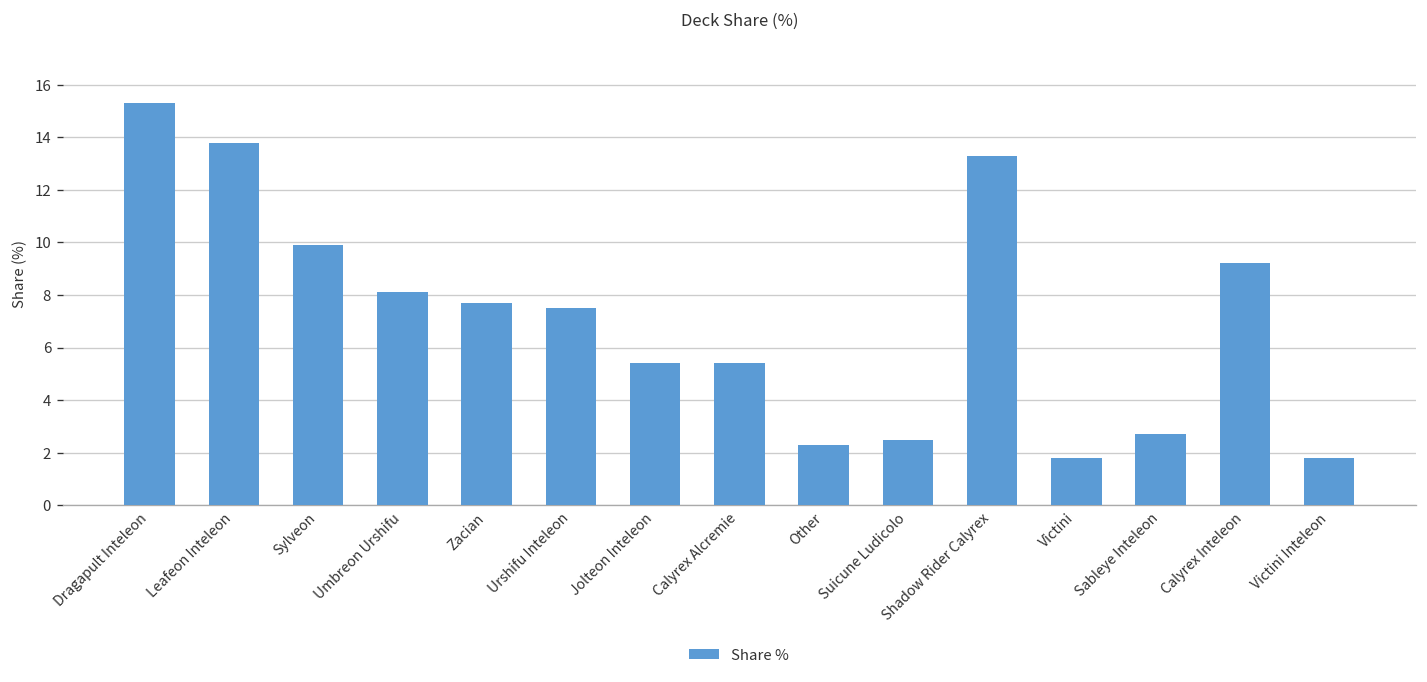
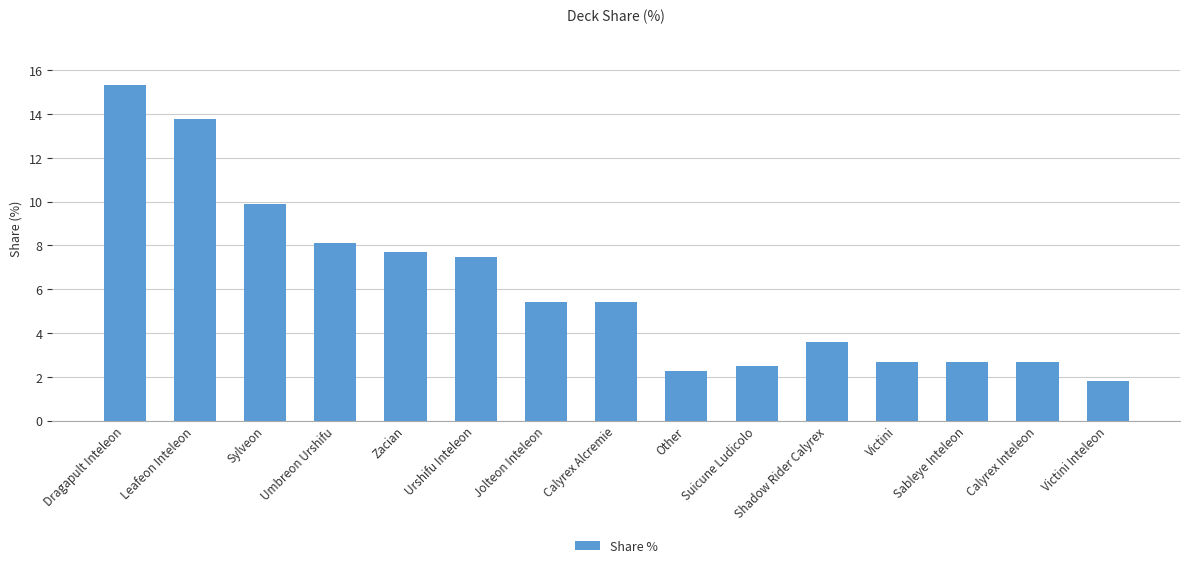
  {
    "Dragapult Inteleon": 15.3,
    "Leafeon Inteleon": 13.8,
    "Sylveon": 9.9,
    "Umbreon Urshifu": 8.1,
    "Zacian": 7.7,
    "Urshifu Inteleon": 7.5,
    "Jolteon Inteleon": 5.4,
    "Calyrex Alcremie": 5.4,
    "Other": 2.3,
    "Suicune Ludicolo": 2.5,
-   "Shadow Rider Calyrex": 13.3,
-   "Victini": 1.8,
+   "Shadow Rider Calyrex": 3.6,
+   "Victini": 2.7,
    "Sableye Inteleon": 2.7,
-   "Calyrex Inteleon": 9.2,
+   "Calyrex Inteleon": 2.7,
    "Victini Inteleon": 1.8
  }
